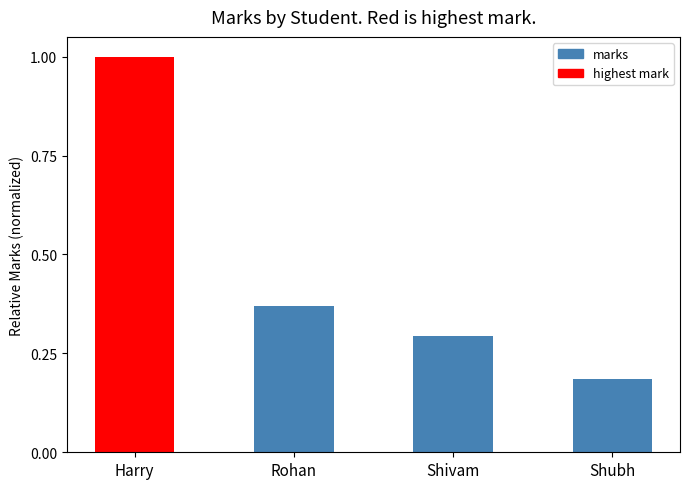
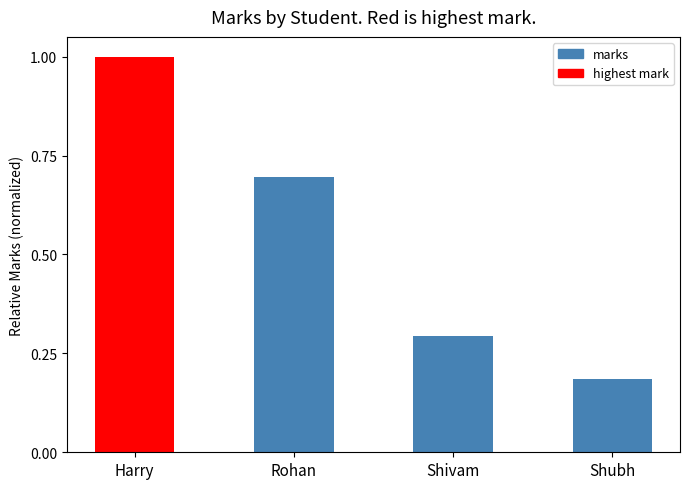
  {
    "Harry": 1.00,
-   "Rohan": 0.37,
+   "Rohan": 0.70,
    "Shivam": 0.29,
    "Shubh": 0.18
  }
